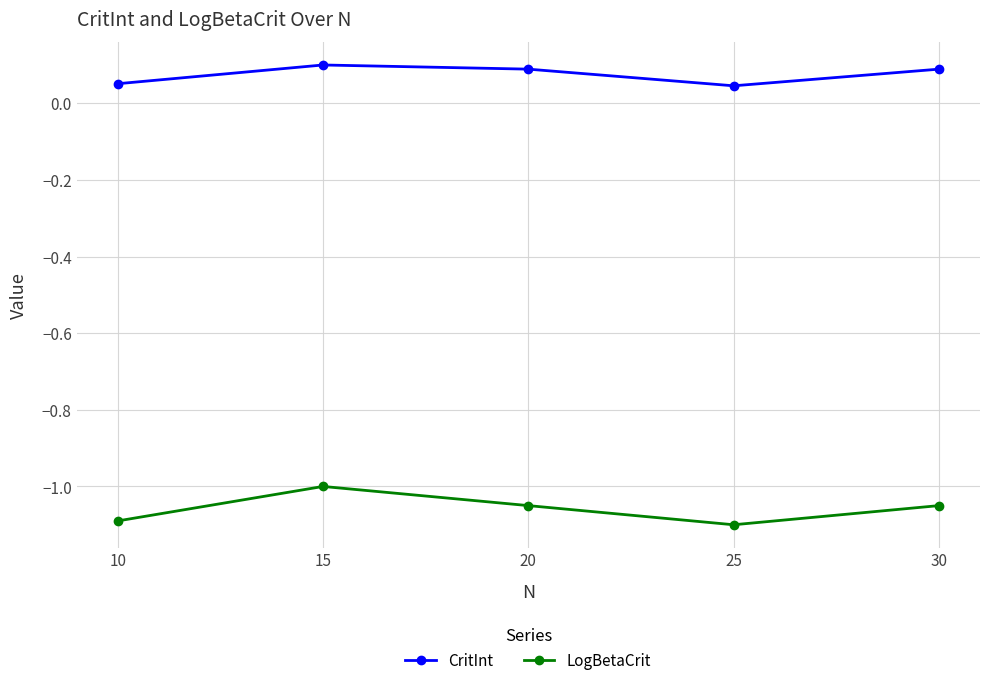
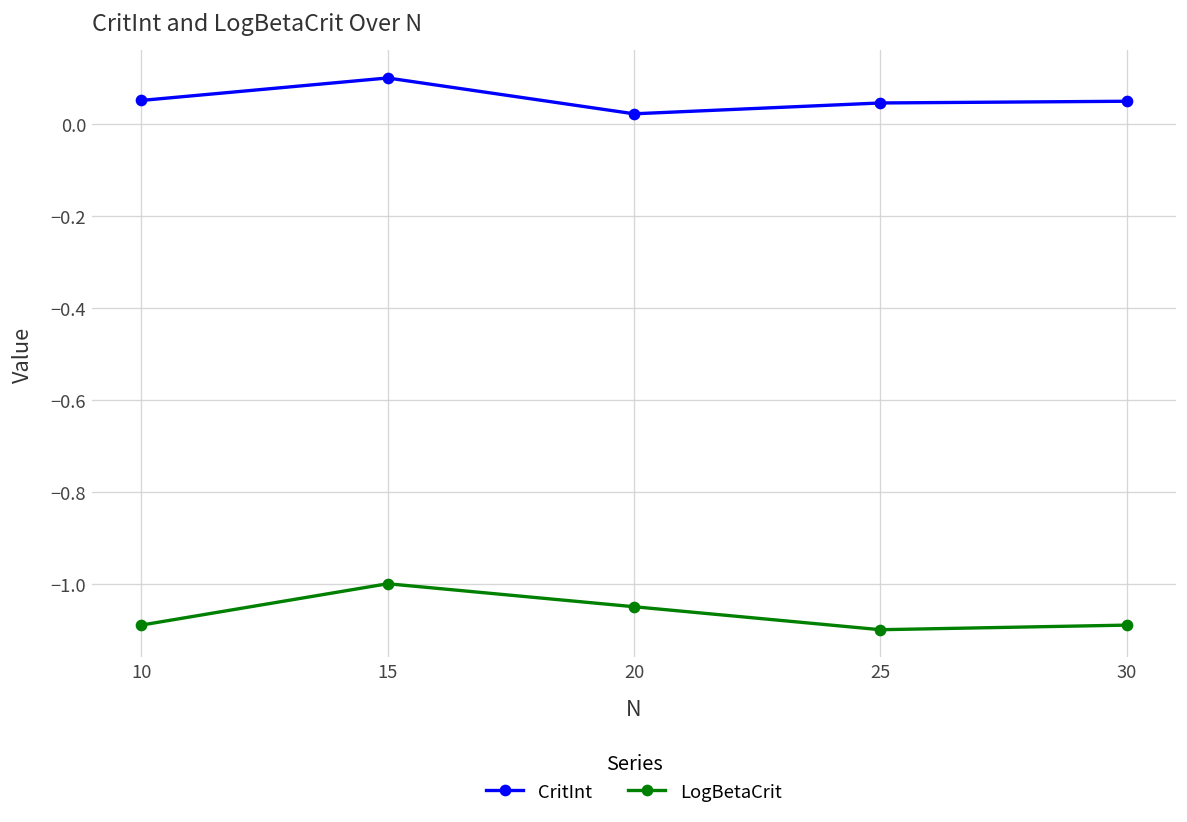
  {
    "CritInt": {
      "10": 0.05,
      "15": 0.10,
-     "20": 0.09,
+     "20": 0.02,
      "25": 0.05,
-     "30": 0.09
+     "30": 0.05
    },
    "LogBetaCrit": {
      "10": -1.09,
      "15": -1.00,
      "20": -1.05,
      "25": -1.10,
-     "30": -1.05
+     "30": -1.09
    }
  }
